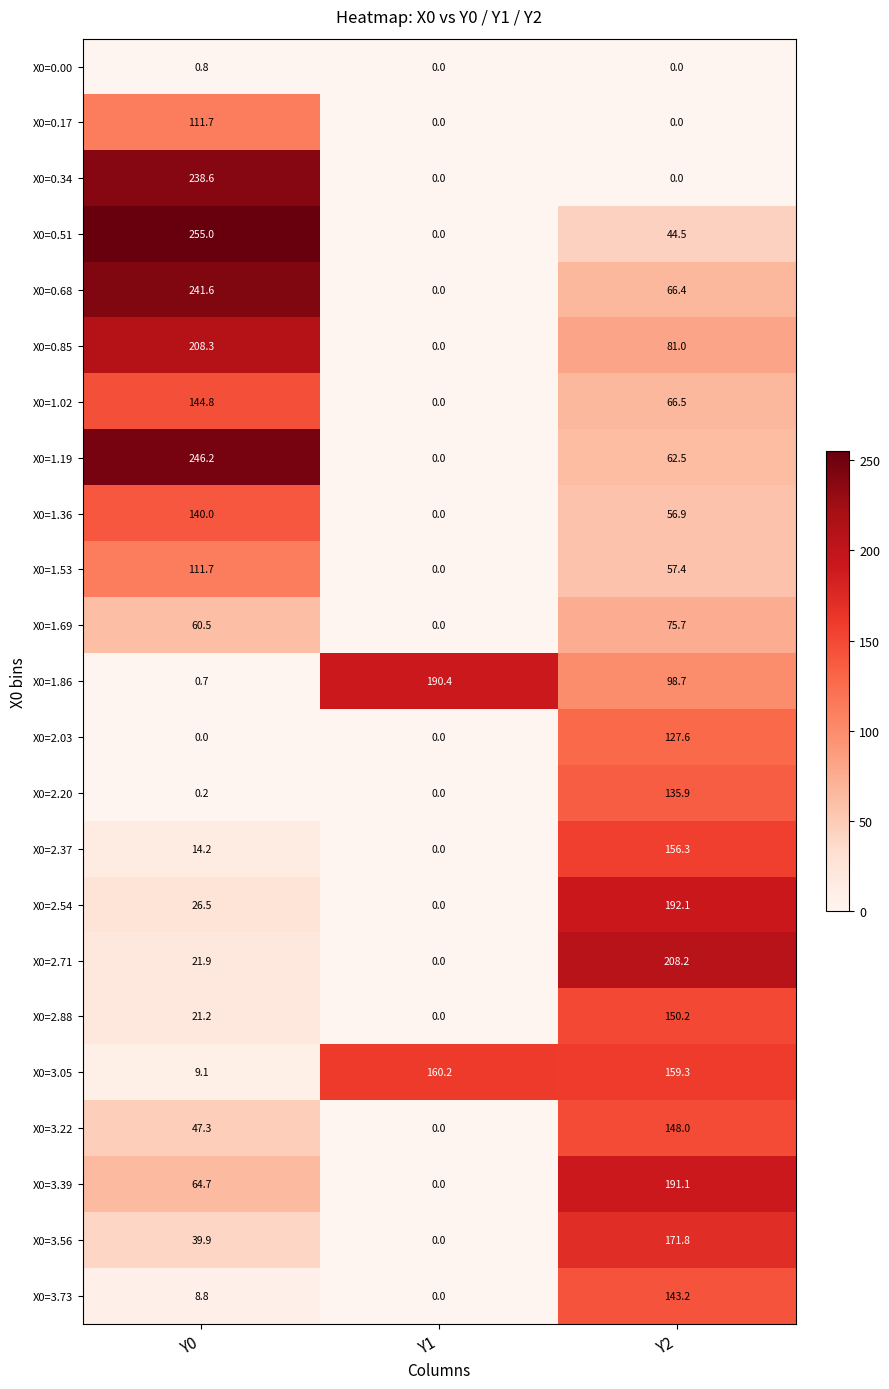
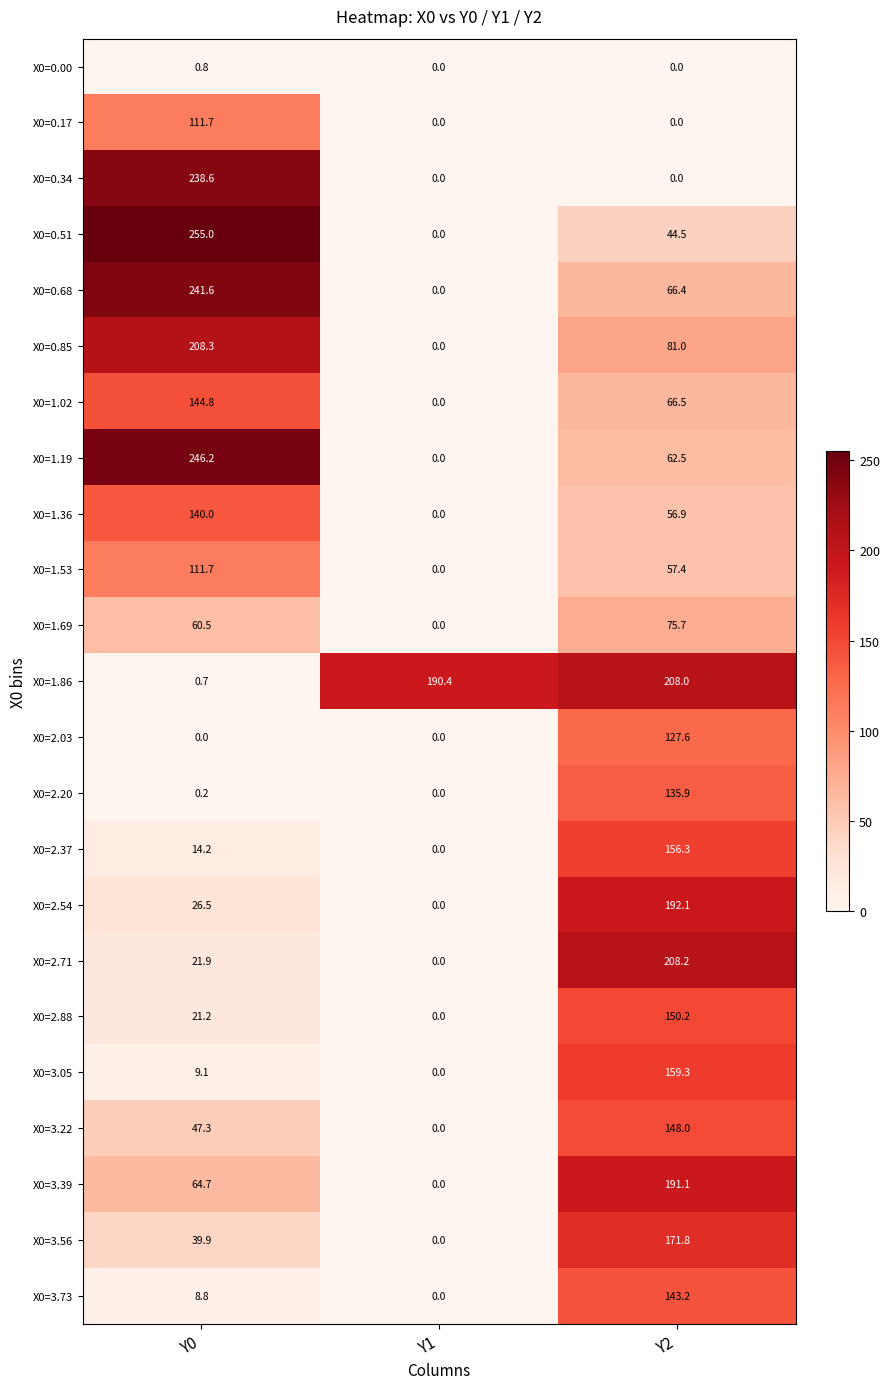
  {
    "X0=0.00": {
      "Y0": 0.8,
      "Y1": 0.0,
      "Y2": 0.0
    },
    "X0=0.17": {
      "Y0": 111.7,
      "Y1": 0.0,
      "Y2": 0.0
    },
    "X0=0.34": {
      "Y0": 238.6,
      "Y1": 0.0,
      "Y2": 0.0
    },
    "X0=0.51": {
      "Y0": 255.0,
      "Y1": 0.0,
      "Y2": 44.5
    },
    "X0=0.68": {
      "Y0": 241.6,
      "Y1": 0.0,
      "Y2": 66.4
    },
    "X0=0.85": {
      "Y0": 208.3,
      "Y1": 0.0,
      "Y2": 81.0
    },
    "X0=1.02": {
      "Y0": 144.8,
      "Y1": 0.0,
      "Y2": 66.5
    },
    "X0=1.19": {
      "Y0": 246.2,
      "Y1": 0.0,
      "Y2": 62.5
    },
    "X0=1.36": {
      "Y0": 140.0,
      "Y1": 0.0,
      "Y2": 56.9
    },
    "X0=1.53": {
      "Y0": 111.7,
      "Y1": 0.0,
      "Y2": 57.4
    },
    "X0=1.69": {
      "Y0": 60.5,
      "Y1": 0.0,
      "Y2": 75.7
    },
    "X0=1.86": {
      "Y0": 0.7,
      "Y1": 190.4,
-     "Y2": 98.7
+     "Y2": 208.0
    },
    "X0=2.03": {
      "Y0": 0.0,
      "Y1": 0.0,
      "Y2": 127.6
    },
    "X0=2.20": {
      "Y0": 0.2,
      "Y1": 0.0,
      "Y2": 135.9
    },
    "X0=2.37": {
      "Y0": 14.2,
      "Y1": 0.0,
      "Y2": 156.3
    },
    "X0=2.54": {
      "Y0": 26.5,
      "Y1": 0.0,
      "Y2": 192.1
    },
    "X0=2.71": {
      "Y0": 21.9,
      "Y1": 0.0,
      "Y2": 208.2
    },
    "X0=2.88": {
      "Y0": 21.2,
      "Y1": 0.0,
      "Y2": 150.2
    },
    "X0=3.05": {
      "Y0": 9.1,
-     "Y1": 160.2,
+     "Y1": 0.0,
      "Y2": 159.3
    },
    "X0=3.22": {
      "Y0": 47.3,
      "Y1": 0.0,
      "Y2": 148.0
    },
    "X0=3.39": {
      "Y0": 64.7,
      "Y1": 0.0,
      "Y2": 191.1
    },
    "X0=3.56": {
      "Y0": 39.9,
      "Y1": 0.0,
      "Y2": 171.8
    },
    "X0=3.73": {
      "Y0": 8.8,
      "Y1": 0.0,
      "Y2": 143.2
    }
  }
